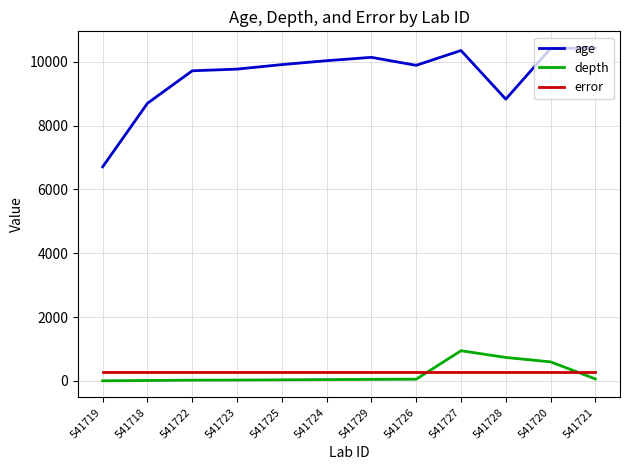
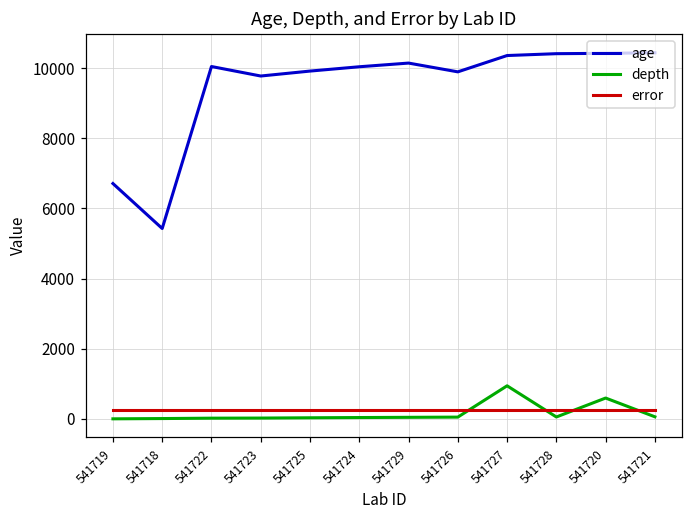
  {
    "age": {
      "541719": 6700,
-     "541718": 8700,
-     "541722": 9700,
+     "541718": 5400,
+     "541722": 10000,
      "541723": 9800,
      "541725": 9900,
      "541724": 10000,
      "541729": 10100,
      "541726": 9900,
      "541727": 10400,
-     "541728": 8800
+     "541728": 10400
    },
    "depth": {
      "541719": 0,
      "541718": 0,
      "541722": 0,
      "541723": 0,
      "541725": 0,
      "541724": 0,
      "541729": 0,
      "541726": 0,
      "541727": 900,
-     "541728": 700,
+     "541728": 100,
      "541720": 600,
      "541721": 100
    },
    "error": {
      "541719": 300,
      "541718": 300,
      "541722": 300,
      "541723": 300,
      "541725": 300,
      "541724": 300,
      "541729": 300,
      "541726": 300,
      "541727": 300,
      "541728": 300,
      "541720": 300,
      "541721": 300
    }
  }
